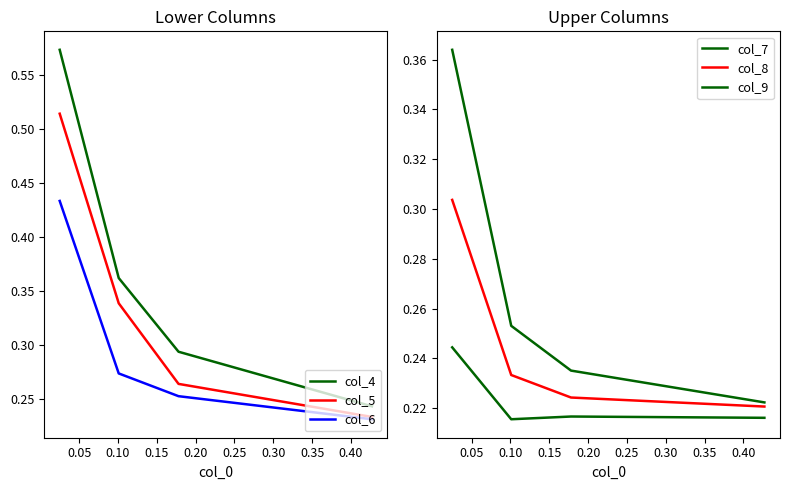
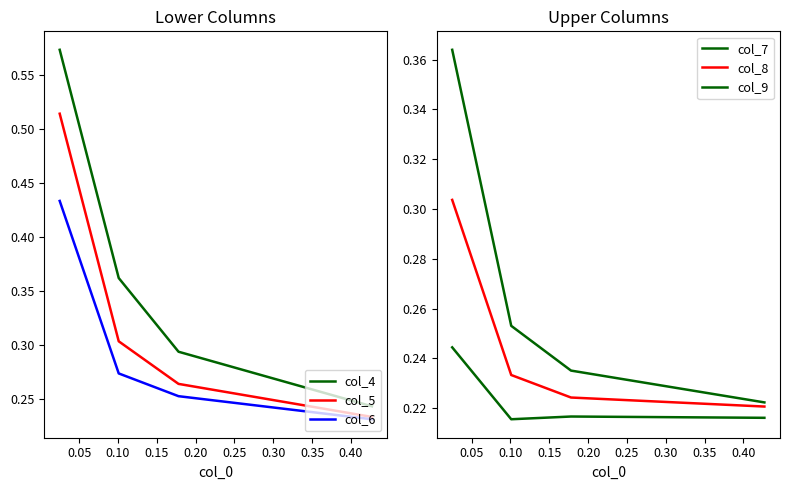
  {
    "Lower Columns": {
      "col_4": {
        "0.10": 0.362
      },
      "col_5": {
-       "0.10": 0.339
+       "0.10": 0.304
      },
      "col_6": {
        "0.10": 0.274
      }
    },
    "Upper Columns": {
      "col_8": {
        "0.10": 0.233
      }
    }
  }
